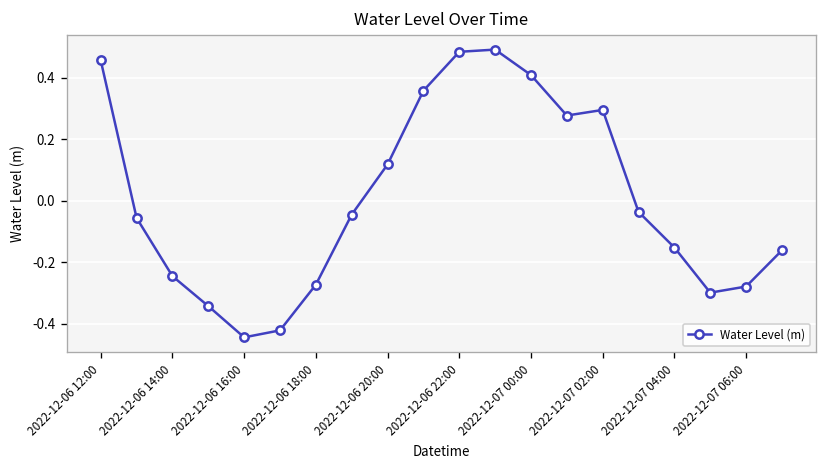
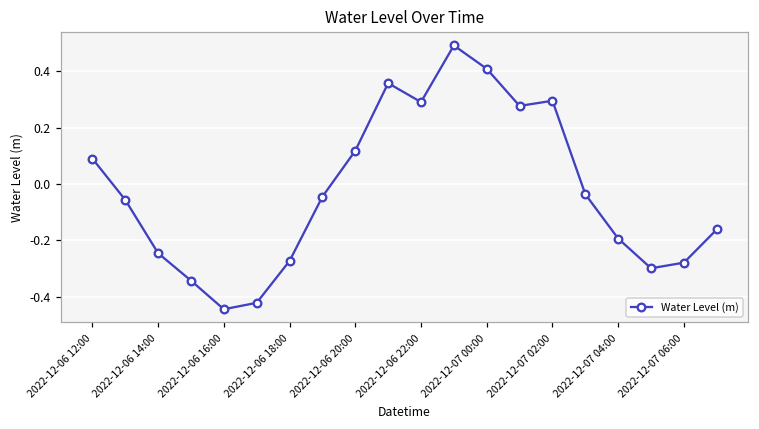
  {
-   "2022-12-06 12:00": 0.46,
+   "2022-12-06 12:00": 0.09,
    "2022-12-06 14:00": -0.25,
    "2022-12-06 16:00": -0.44,
    "2022-12-06 18:00": -0.27,
    "2022-12-06 20:00": 0.12,
-   "2022-12-06 22:00": 0.48,
+   "2022-12-06 22:00": 0.29,
    "2022-12-07 00:00": 0.41,
    "2022-12-07 02:00": 0.29,
-   "2022-12-07 04:00": -0.15,
+   "2022-12-07 04:00": -0.19,
    "2022-12-07 06:00": -0.28
  }
